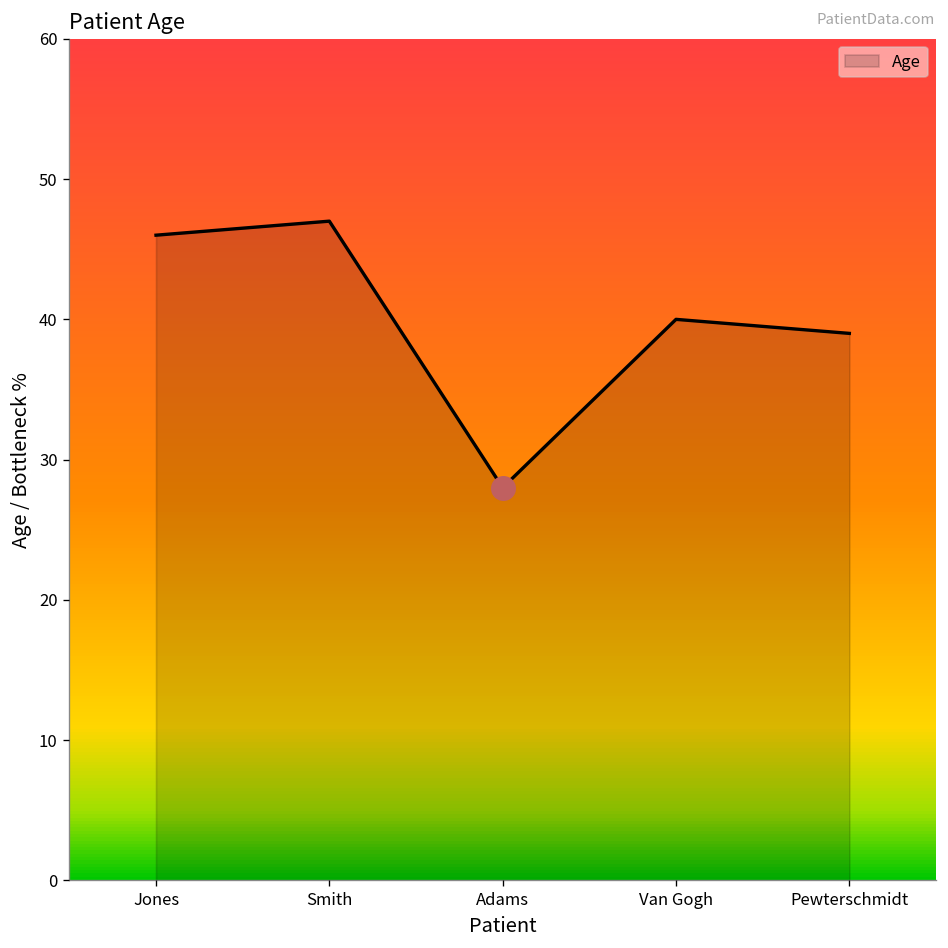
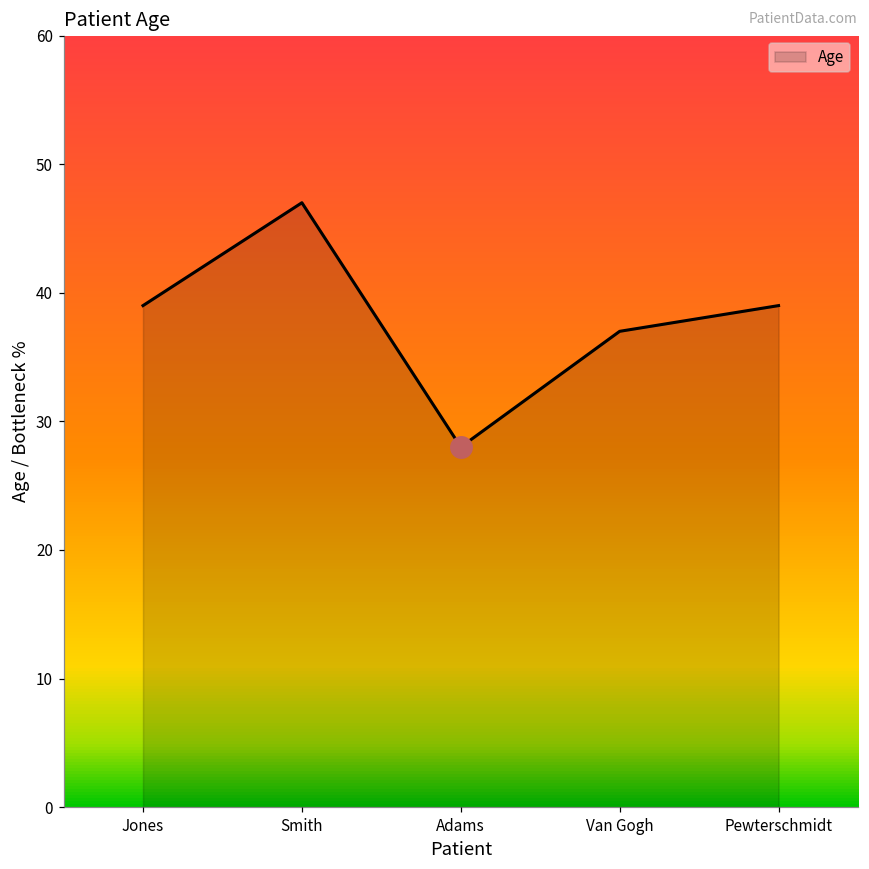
  {
    "Age": {
-     "Jones": 46,
+     "Jones": 39,
      "Smith": 47,
-     "Van Gogh": 40,
+     "Van Gogh": 37,
      "Pewterschmidt": 39
    }
  }
